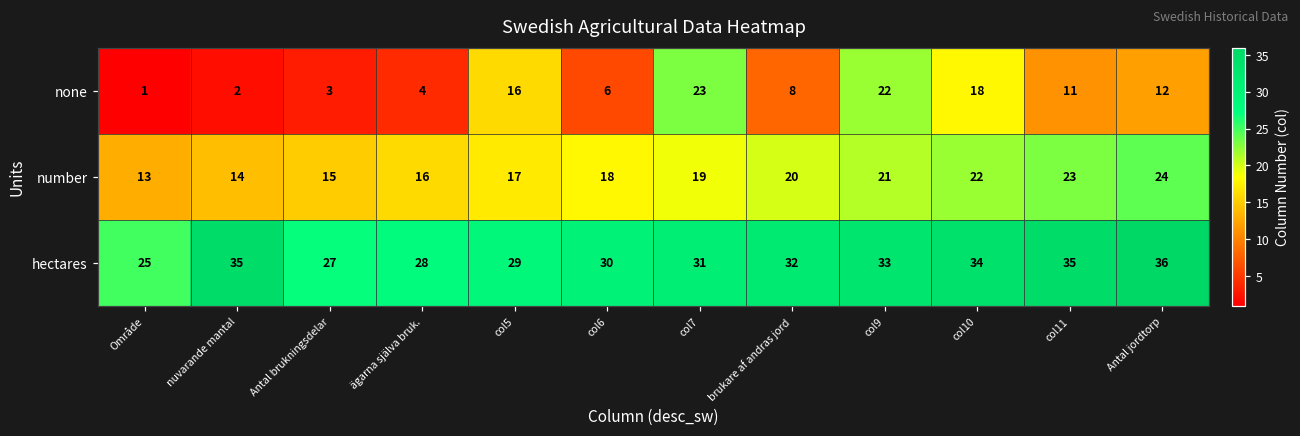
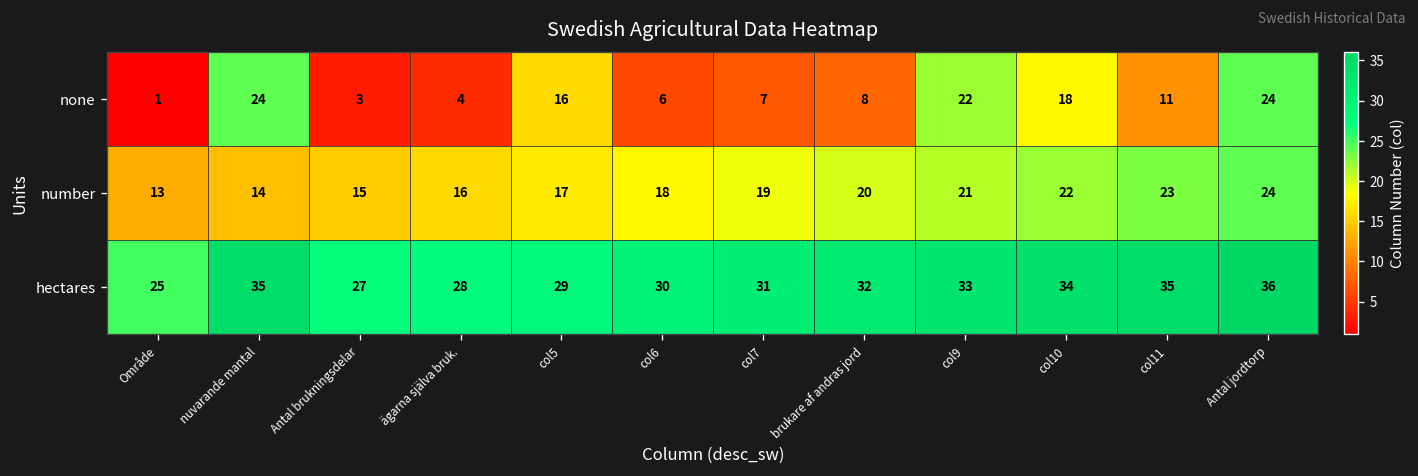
  {
    "none": {
      "Område": 1,
-     "nuvarande mantal": 2,
+     "nuvarande mantal": 24,
      "Antal brukningsdelar": 3,
      "ägarna själva bruk.": 4,
      "col5": 16,
      "col6": 6,
-     "col7": 23,
+     "col7": 7,
      "brukare af andras jord": 8,
      "col9": 22,
      "col10": 18,
      "col11": 11,
-     "Antal jordtorp": 12
+     "Antal jordtorp": 24
    },
    "number": {
      "Område": 13,
      "nuvarande mantal": 14,
      "Antal brukningsdelar": 15,
      "ägarna själva bruk.": 16,
      "col5": 17,
      "col6": 18,
      "col7": 19,
      "brukare af andras jord": 20,
      "col9": 21,
      "col10": 22,
      "col11": 23,
      "Antal jordtorp": 24
    },
    "hectares": {
      "Område": 25,
      "nuvarande mantal": 35,
      "Antal brukningsdelar": 27,
      "ägarna själva bruk.": 28,
      "col5": 29,
      "col6": 30,
      "col7": 31,
      "brukare af andras jord": 32,
      "col9": 33,
      "col10": 34,
      "col11": 35,
      "Antal jordtorp": 36
    }
  }
